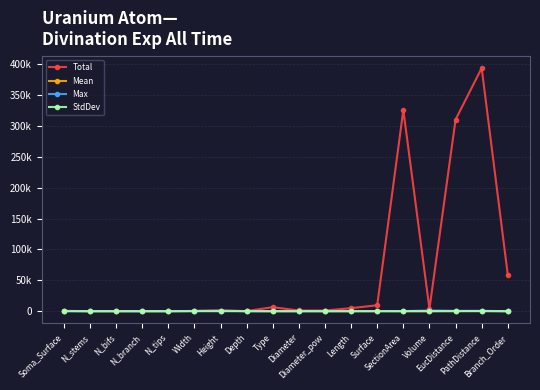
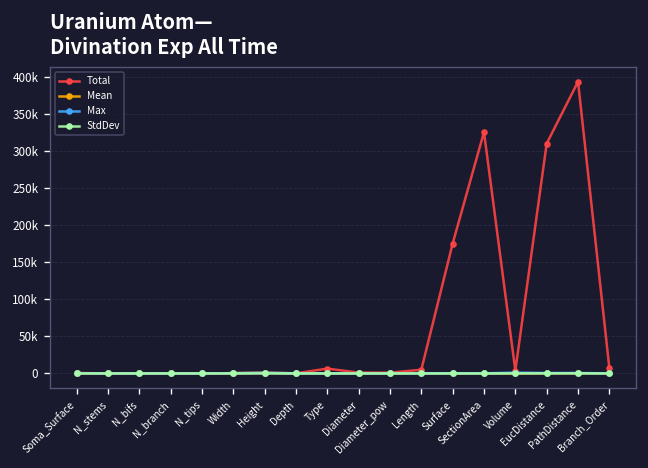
  {
    "Total": {
      "Type": 10000,
      "Length": 0,
-     "Surface": 10000,
+     "Surface": 180000,
      "SectionArea": 330000,
      "EucDistance": 310000,
      "PathDistance": 390000,
-     "Branch_Order": 60000
+     "Branch_Order": 10000
    }
  }
